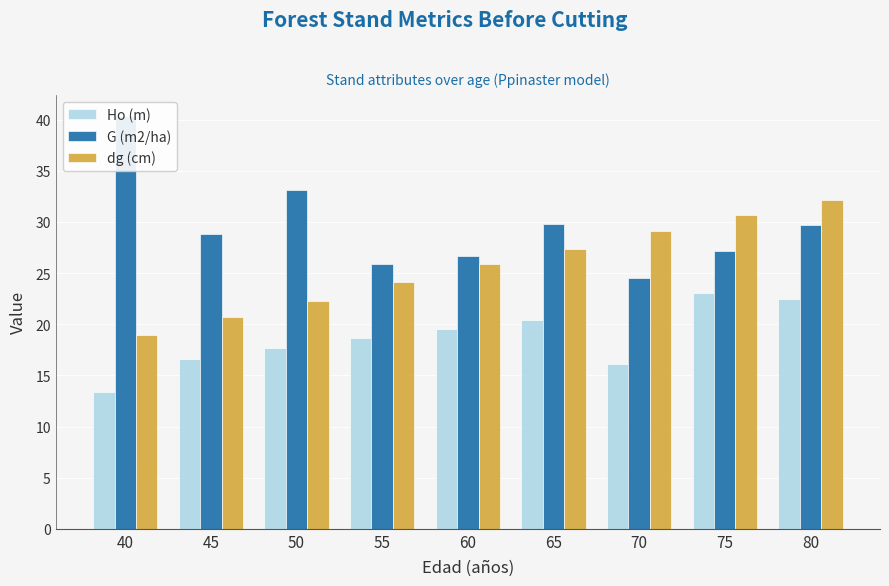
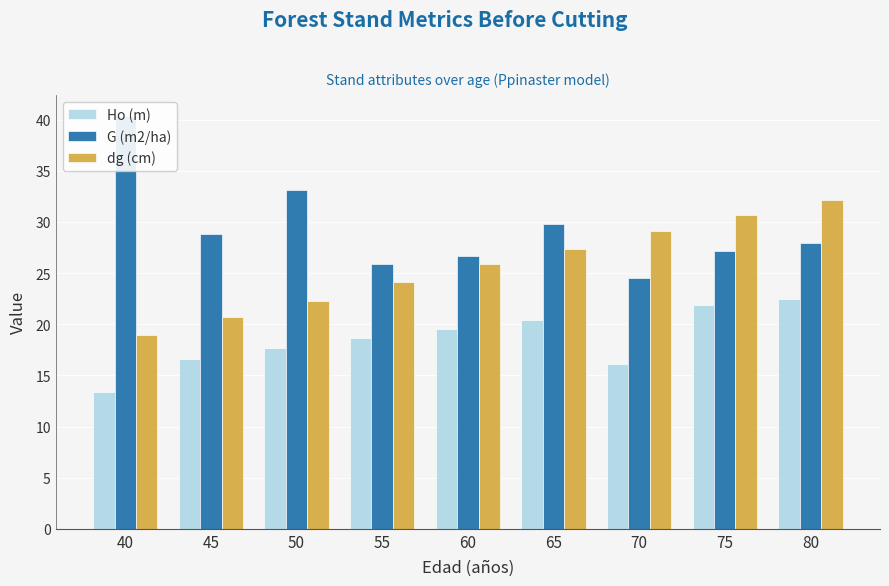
  {
    "Ho (m)": {
      "40": 13.4,
      "45": 16.6,
      "50": 17.7,
      "55": 18.7,
      "60": 19.6,
      "65": 20.4,
      "70": 16.1,
-     "75": 23.1,
+     "75": 21.8,
      "80": 22.5
    },
    "G (m2/ha)": {
      "45": 28.8,
      "50": 33.1,
      "55": 25.9,
      "60": 26.6,
      "65": 29.8,
      "70": 24.5,
      "75": 27.2,
-     "80": 29.7
+     "80": 27.9
    },
    "dg (cm)": {
      "40": 19.0,
      "45": 20.7,
      "50": 22.3,
      "55": 24.1,
      "60": 25.9,
      "65": 27.4,
      "70": 29.1,
      "75": 30.7,
      "80": 32.2
    }
  }
